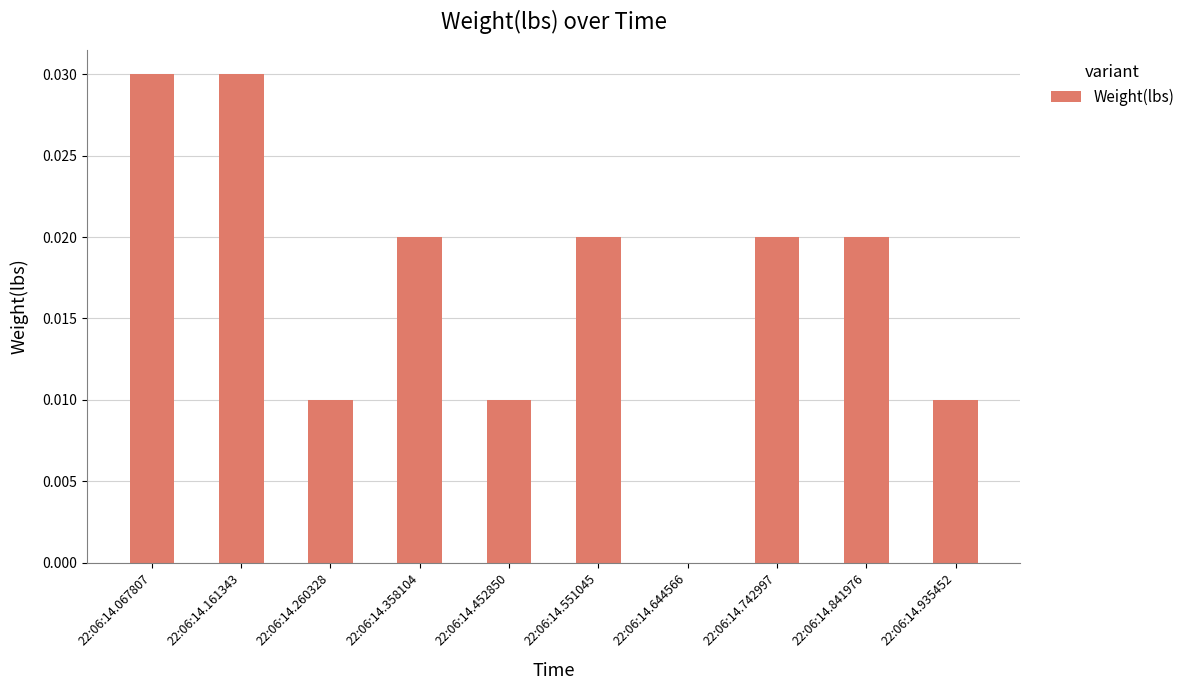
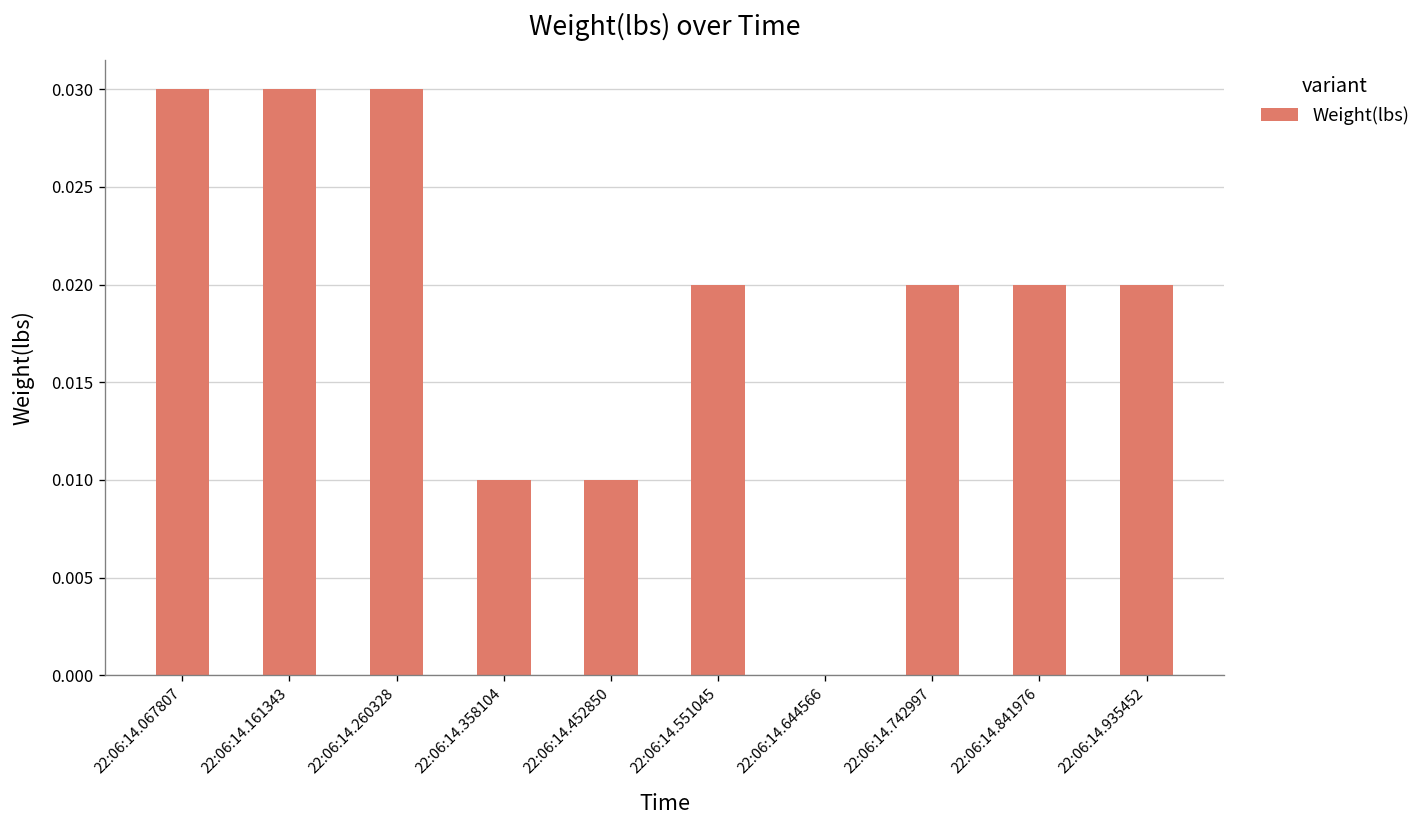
  {
    "22:06:14.067807": 0.03,
    "22:06:14.161343": 0.03,
-   "22:06:14.260328": 0.01,
-   "22:06:14.358104": 0.02,
+   "22:06:14.260328": 0.03,
+   "22:06:14.358104": 0.01,
    "22:06:14.452850": 0.01,
    "22:06:14.551045": 0.02,
    "22:06:14.644566": 0.00,
    "22:06:14.742997": 0.02,
    "22:06:14.841976": 0.02,
-   "22:06:14.935452": 0.01
+   "22:06:14.935452": 0.02
  }
